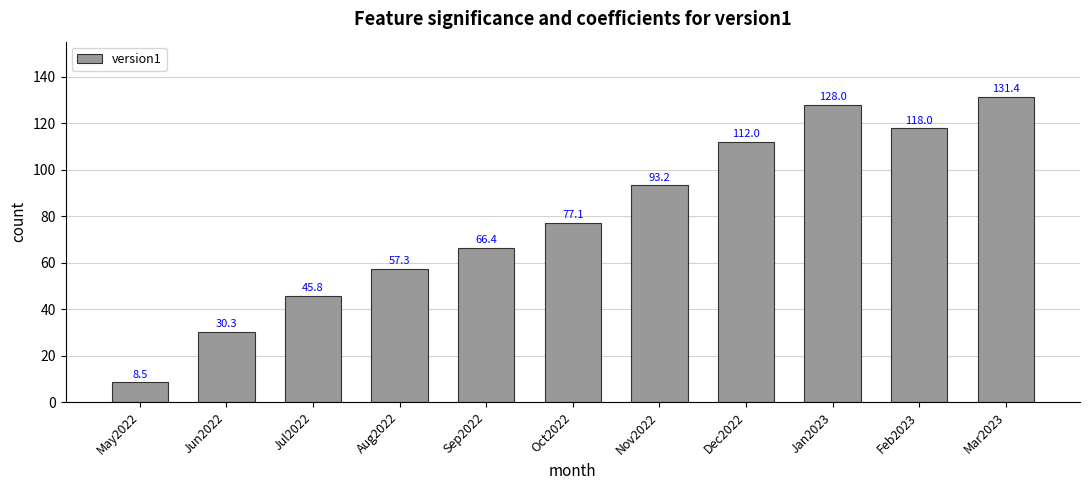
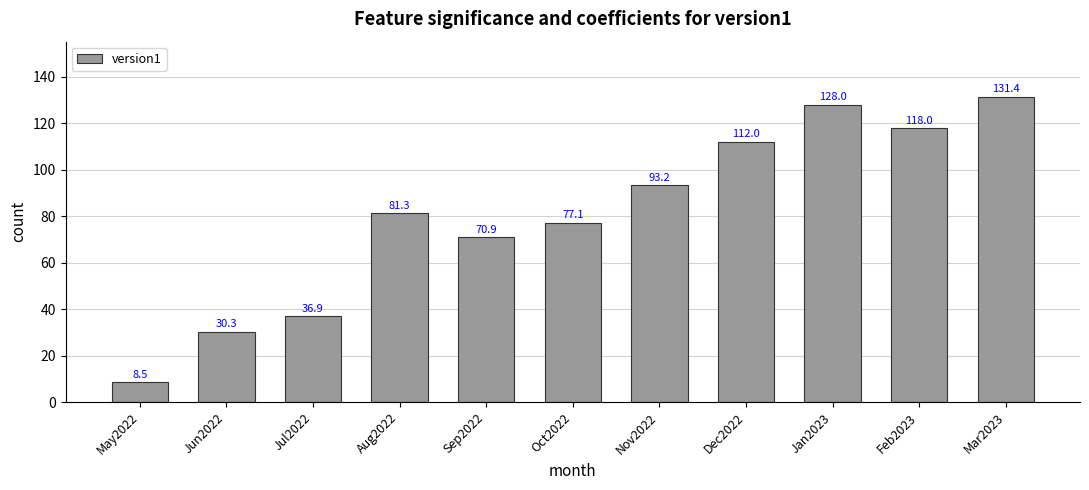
  {
    "May2022": 8.5,
    "Jun2022": 30.3,
-   "Jul2022": 45.8,
-   "Aug2022": 57.3,
-   "Sep2022": 66.4,
+   "Jul2022": 36.9,
+   "Aug2022": 81.3,
+   "Sep2022": 70.9,
    "Oct2022": 77.1,
    "Nov2022": 93.2,
    "Dec2022": 112.0,
    "Jan2023": 128.0,
    "Feb2023": 118.0,
    "Mar2023": 131.4
  }
